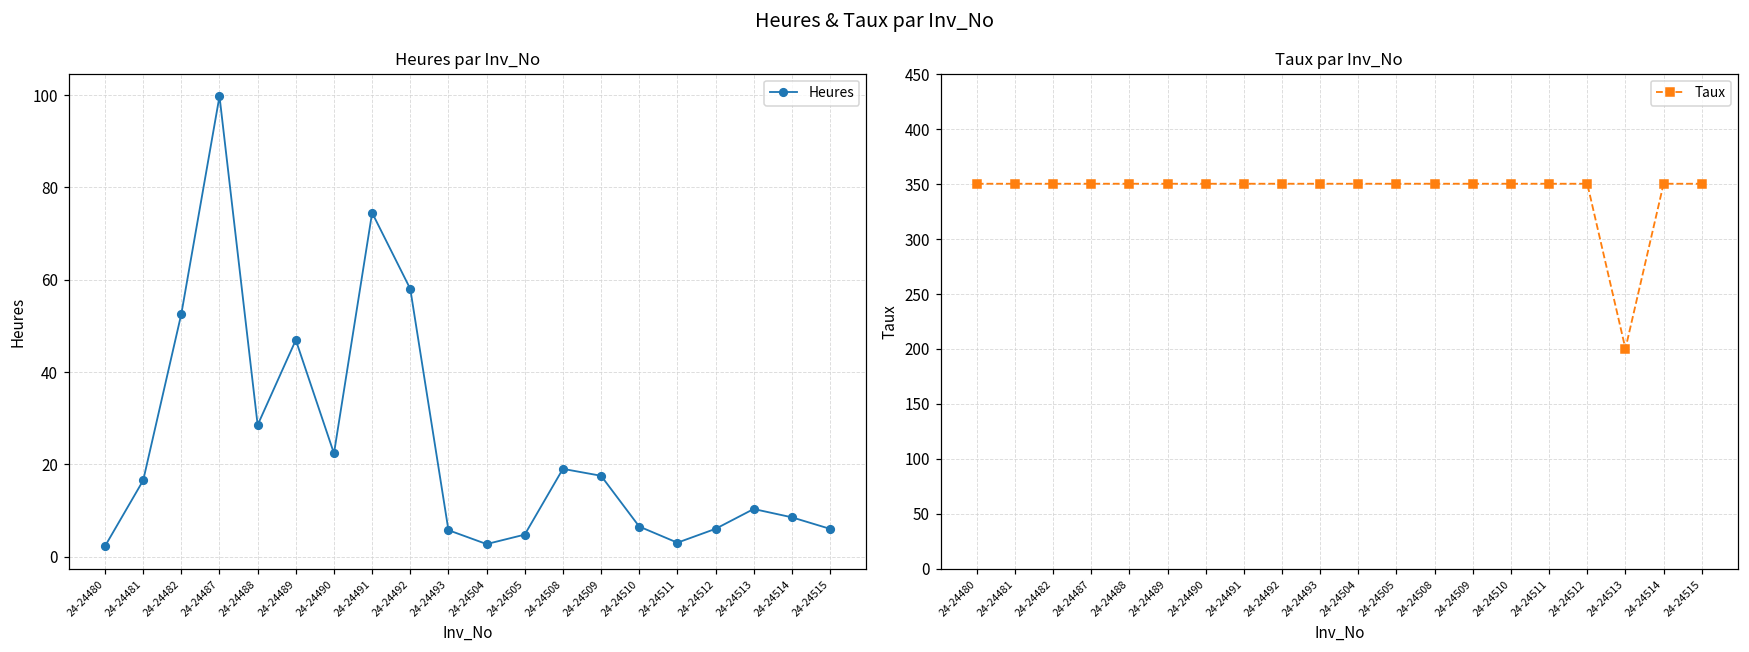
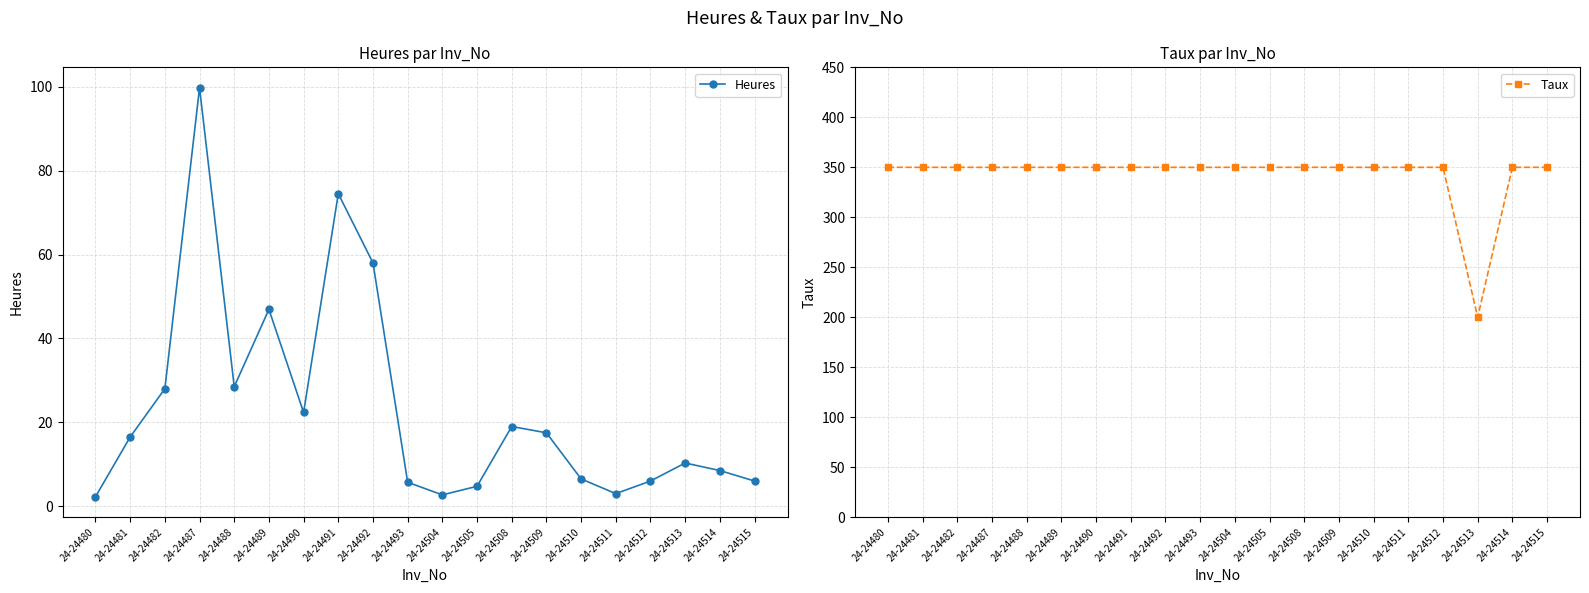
  {
    "Heures par Inv_No": {
      "24-24480": 2,
      "24-24481": 17,
-     "24-24482": 53,
+     "24-24482": 28,
      "24-24487": 100,
      "24-24488": 29,
      "24-24489": 47,
      "24-24490": 22,
      "24-24491": 75,
      "24-24492": 58,
      "24-24493": 6,
      "24-24504": 3,
      "24-24505": 5,
      "24-24508": 19,
      "24-24509": 18,
      "24-24510": 7,
      "24-24511": 3,
      "24-24512": 6,
      "24-24513": 10,
      "24-24514": 9,
      "24-24515": 6
    },
    "Taux par Inv_No": {
      "24-24480": 350,
      "24-24481": 350,
      "24-24482": 350,
      "24-24487": 350,
      "24-24488": 350,
      "24-24489": 350,
      "24-24490": 350,
      "24-24491": 350,
      "24-24492": 350,
      "24-24493": 350,
      "24-24504": 350,
      "24-24505": 350,
      "24-24508": 350,
      "24-24509": 350,
      "24-24510": 350,
      "24-24511": 350,
      "24-24512": 350,
      "24-24513": 200,
      "24-24514": 350,
      "24-24515": 350
    }
  }
